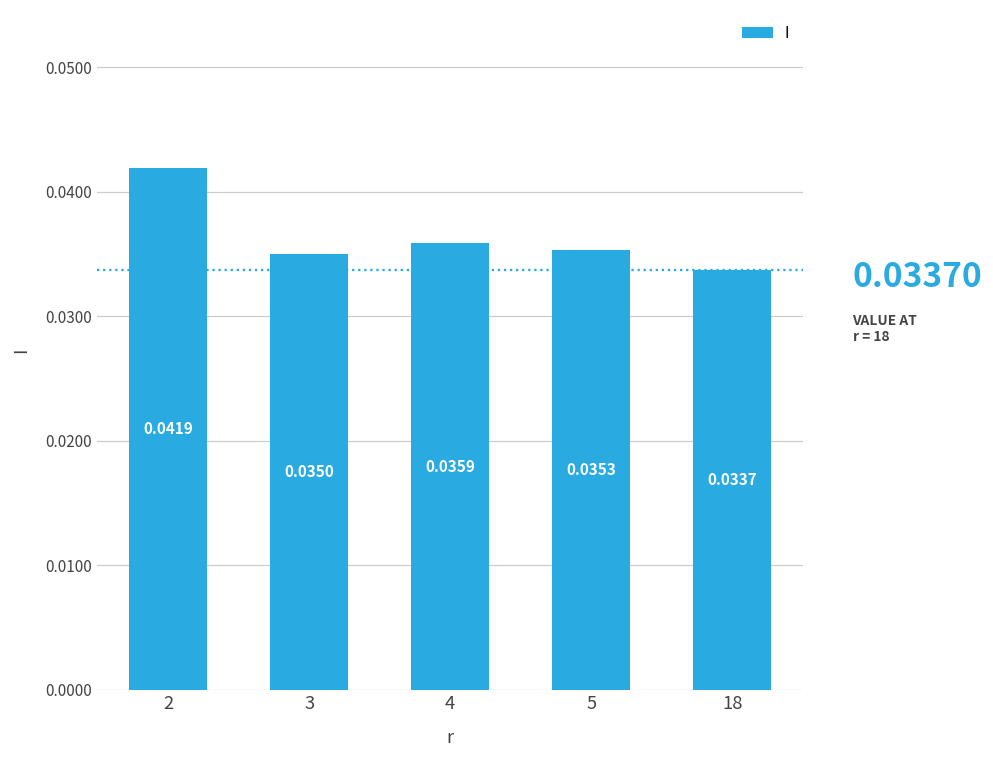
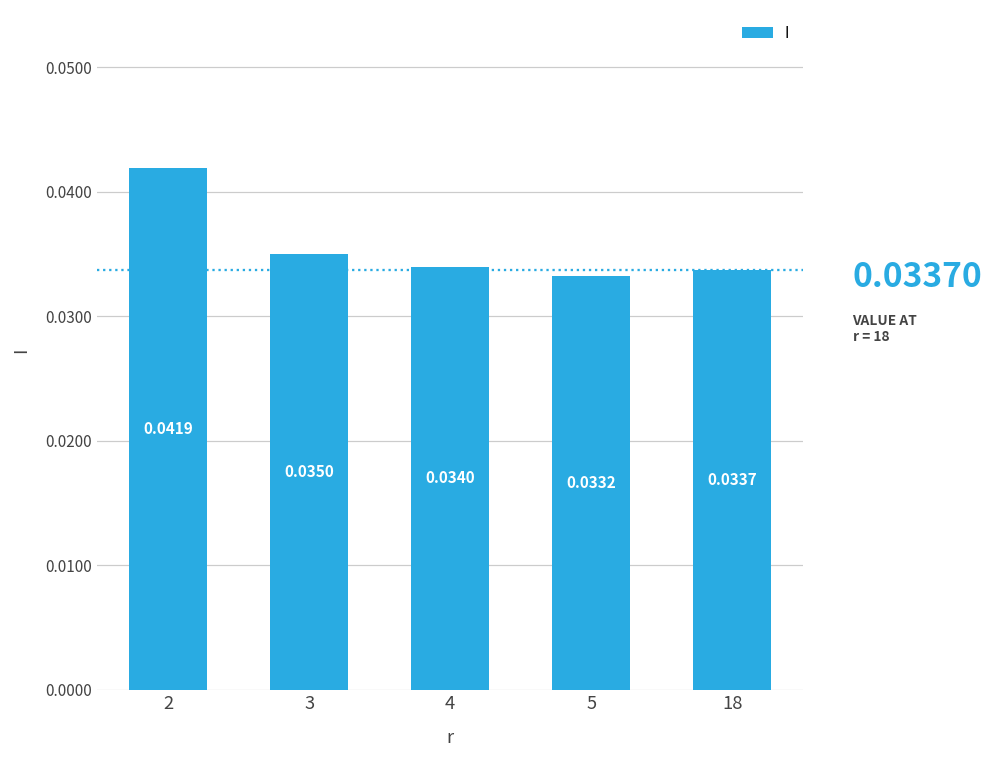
  {
    "2": 0.0419,
    "3": 0.0350,
-   "4": 0.0359,
-   "5": 0.0353,
+   "4": 0.0340,
+   "5": 0.0332,
    "18": 0.0337
  }
